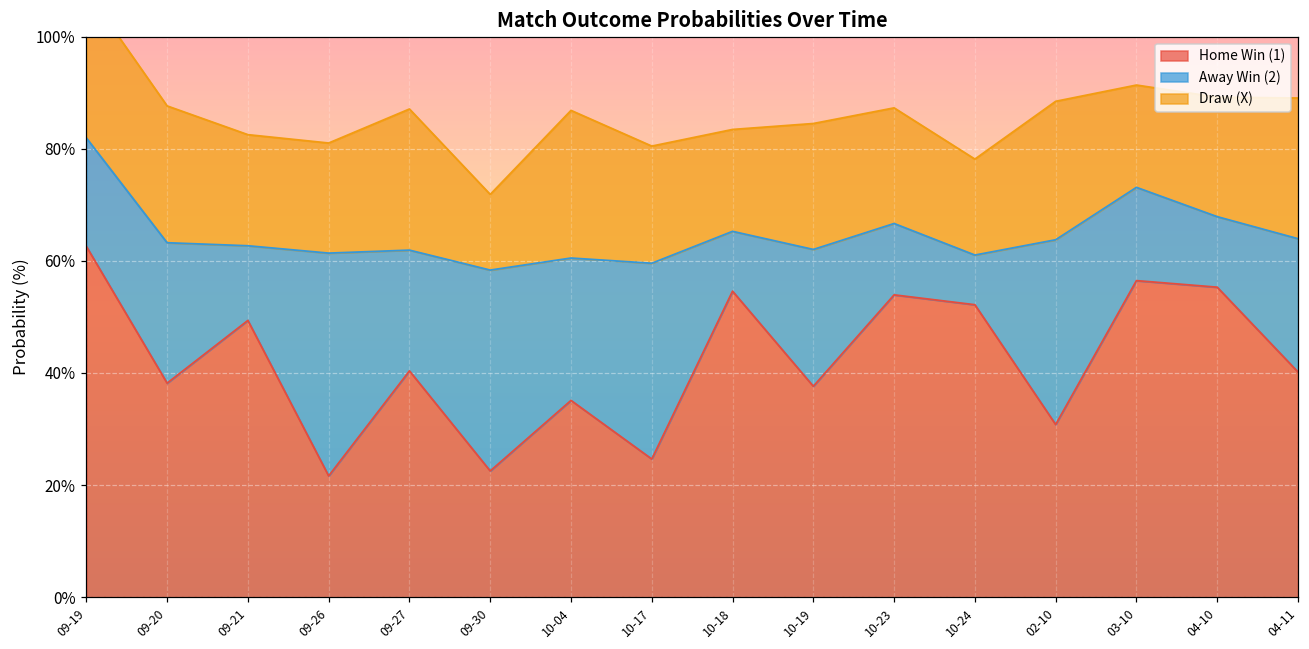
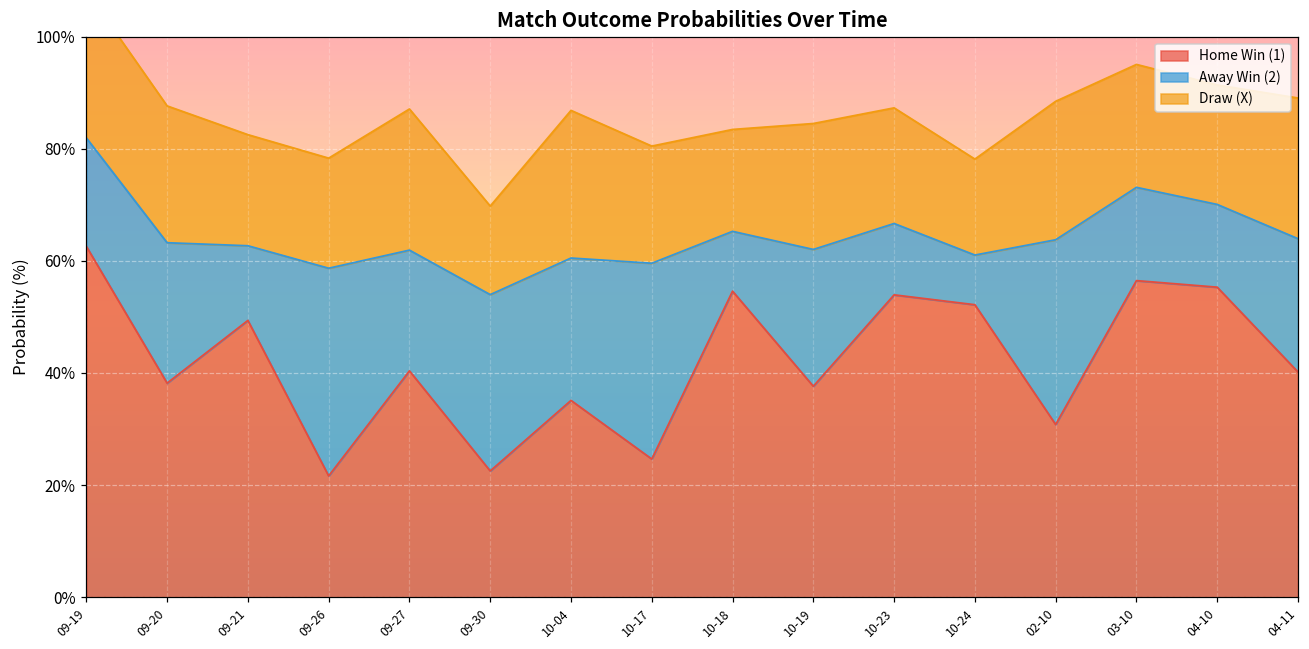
  {
    "Home Win (1)": {
      "09-19": "63%",
      "09-20": "38%",
      "09-21": "49%",
      "09-26": "22%",
      "09-27": "40%",
      "09-30": "23%",
      "10-04": "35%",
      "10-17": "25%",
      "10-18": "55%",
      "10-19": "38%",
      "10-23": "54%",
      "10-24": "52%",
      "02-10": "31%",
      "03-10": "56%",
      "04-10": "55%",
      "04-11": "40%"
    },
    "Away Win (2)": {
      "09-19": "19%",
      "09-20": "25%",
      "09-21": "13%",
-     "09-26": "40%",
+     "09-26": "37%",
      "09-27": "22%",
-     "09-30": "36%",
+     "09-30": "31%",
      "10-04": "25%",
      "10-17": "35%",
      "10-18": "11%",
      "10-19": "24%",
      "10-23": "13%",
      "10-24": "9%",
      "02-10": "33%",
      "03-10": "17%",
-     "04-10": "13%",
+     "04-10": "15%",
      "04-11": "24%"
    },
    "Draw (X)": {
      "09-20": "24%",
      "09-21": "20%",
      "09-26": "20%",
      "09-27": "25%",
-     "09-30": "14%",
+     "09-30": "16%",
      "10-04": "26%",
      "10-17": "21%",
      "10-18": "18%",
      "10-19": "22%",
      "10-23": "21%",
      "10-24": "17%",
      "02-10": "25%",
-     "03-10": "18%",
+     "03-10": "22%",
      "04-11": "25%"
    }
  }
